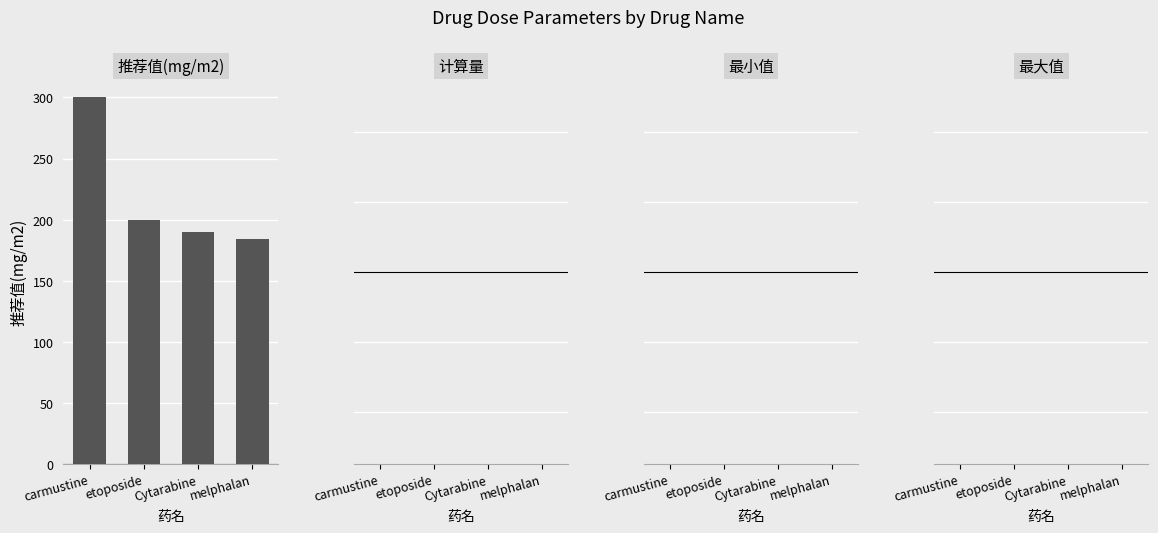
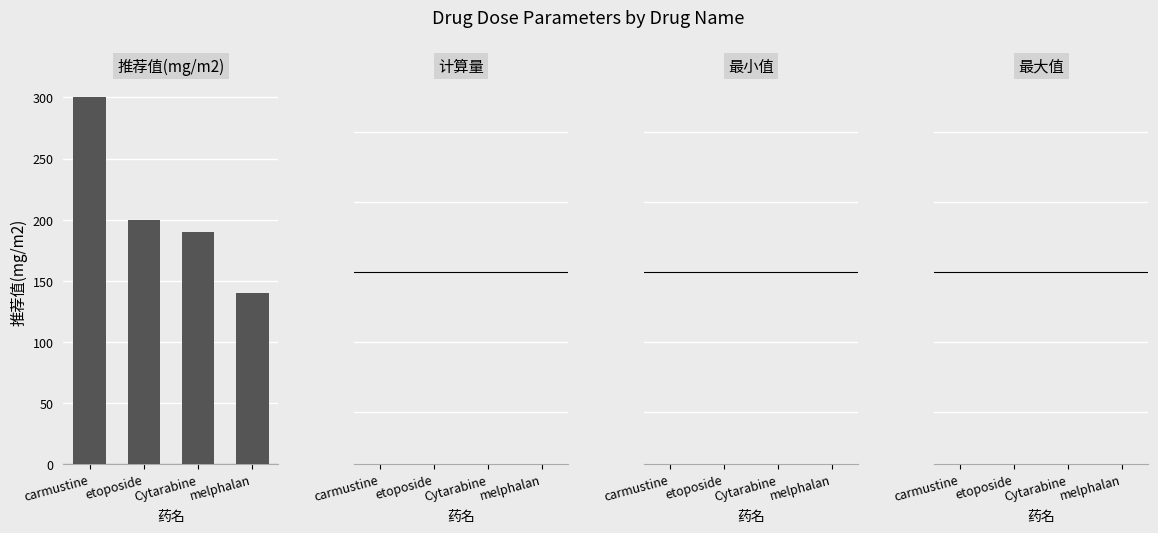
  {
    "推荐值(mg/m2)": {
      "carmustine": 300,
      "etoposide": 200,
      "Cytarabine": 190,
-     "melphalan": 184
+     "melphalan": 140
    }
  }
